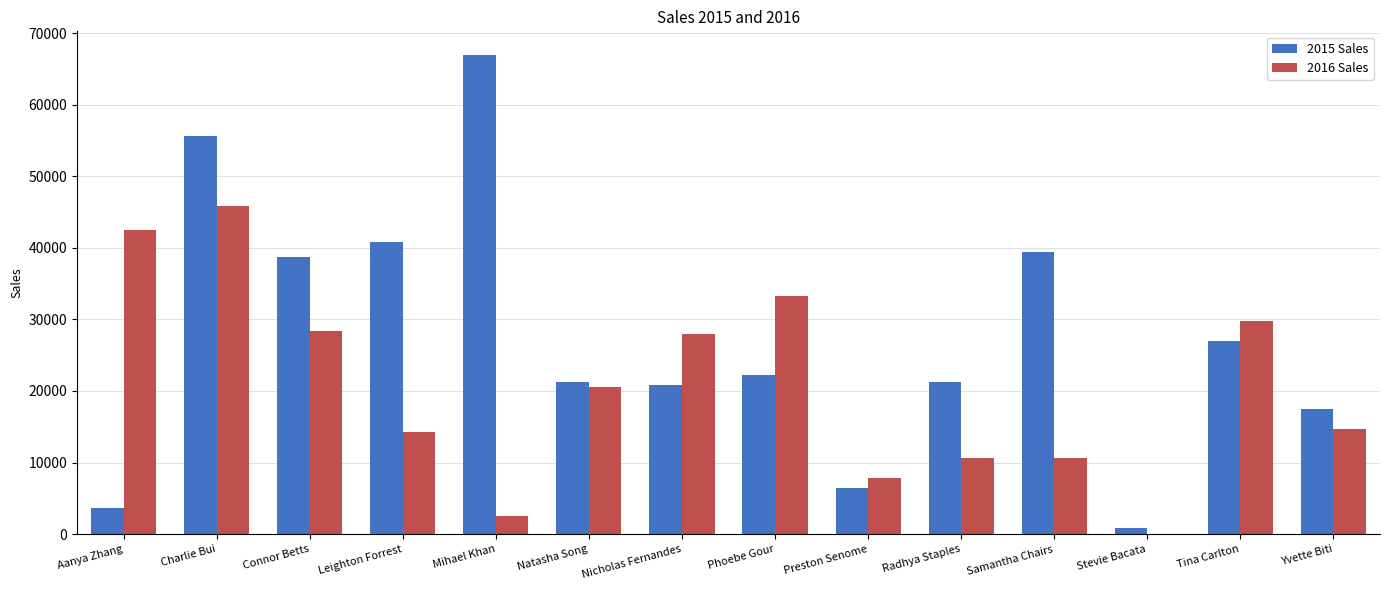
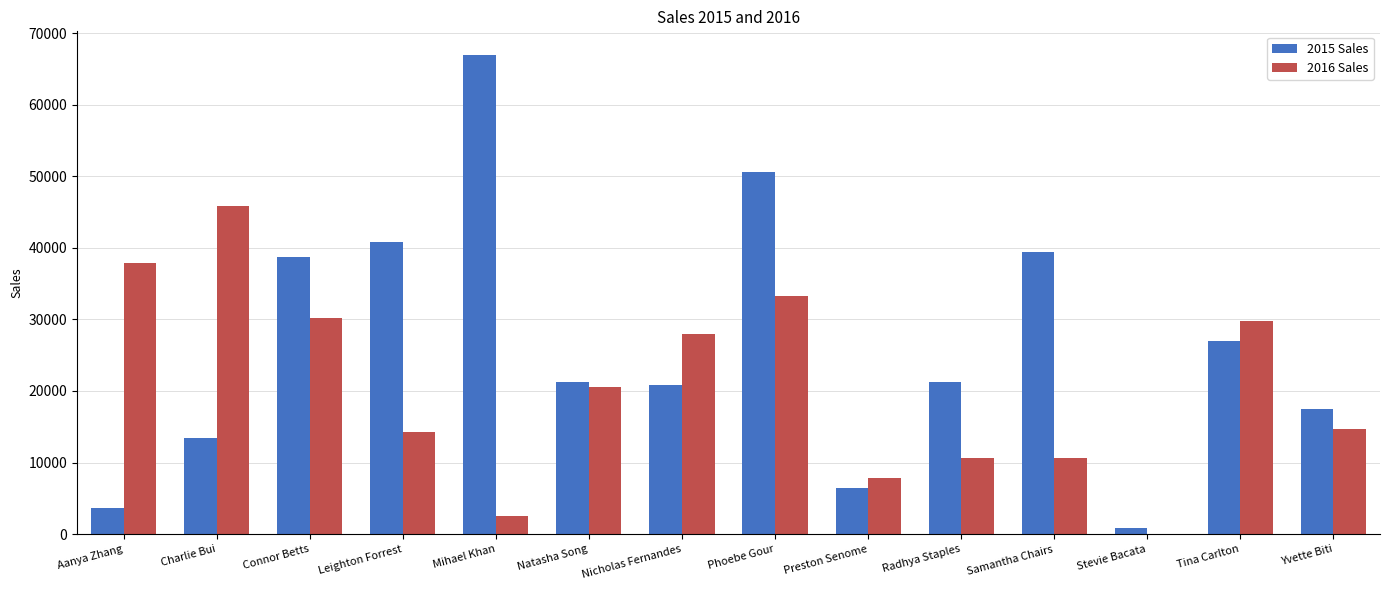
  {
    "2015 Sales": {
      "Aanya Zhang": 4000,
-     "Charlie Bui": 56000,
+     "Charlie Bui": 13000,
      "Connor Betts": 39000,
      "Leighton Forrest": 41000,
      "Mihael Khan": 67000,
      "Natasha Song": 21000,
      "Nicholas Fernandes": 21000,
-     "Phoebe Gour": 22000,
+     "Phoebe Gour": 51000,
      "Preston Senome": 6000,
      "Radhya Staples": 21000,
      "Samantha Chairs": 39000,
      "Stevie Bacata": 1000,
      "Tina Carlton": 27000,
      "Yvette Biti": 17000
    },
    "2016 Sales": {
-     "Aanya Zhang": 42000,
+     "Aanya Zhang": 38000,
      "Charlie Bui": 46000,
-     "Connor Betts": 28000,
+     "Connor Betts": 30000,
      "Leighton Forrest": 14000,
      "Mihael Khan": 2000,
      "Natasha Song": 21000,
      "Nicholas Fernandes": 28000,
      "Phoebe Gour": 33000,
      "Preston Senome": 8000,
      "Radhya Staples": 11000,
      "Samantha Chairs": 11000,
      "Tina Carlton": 30000,
      "Yvette Biti": 15000
    }
  }
